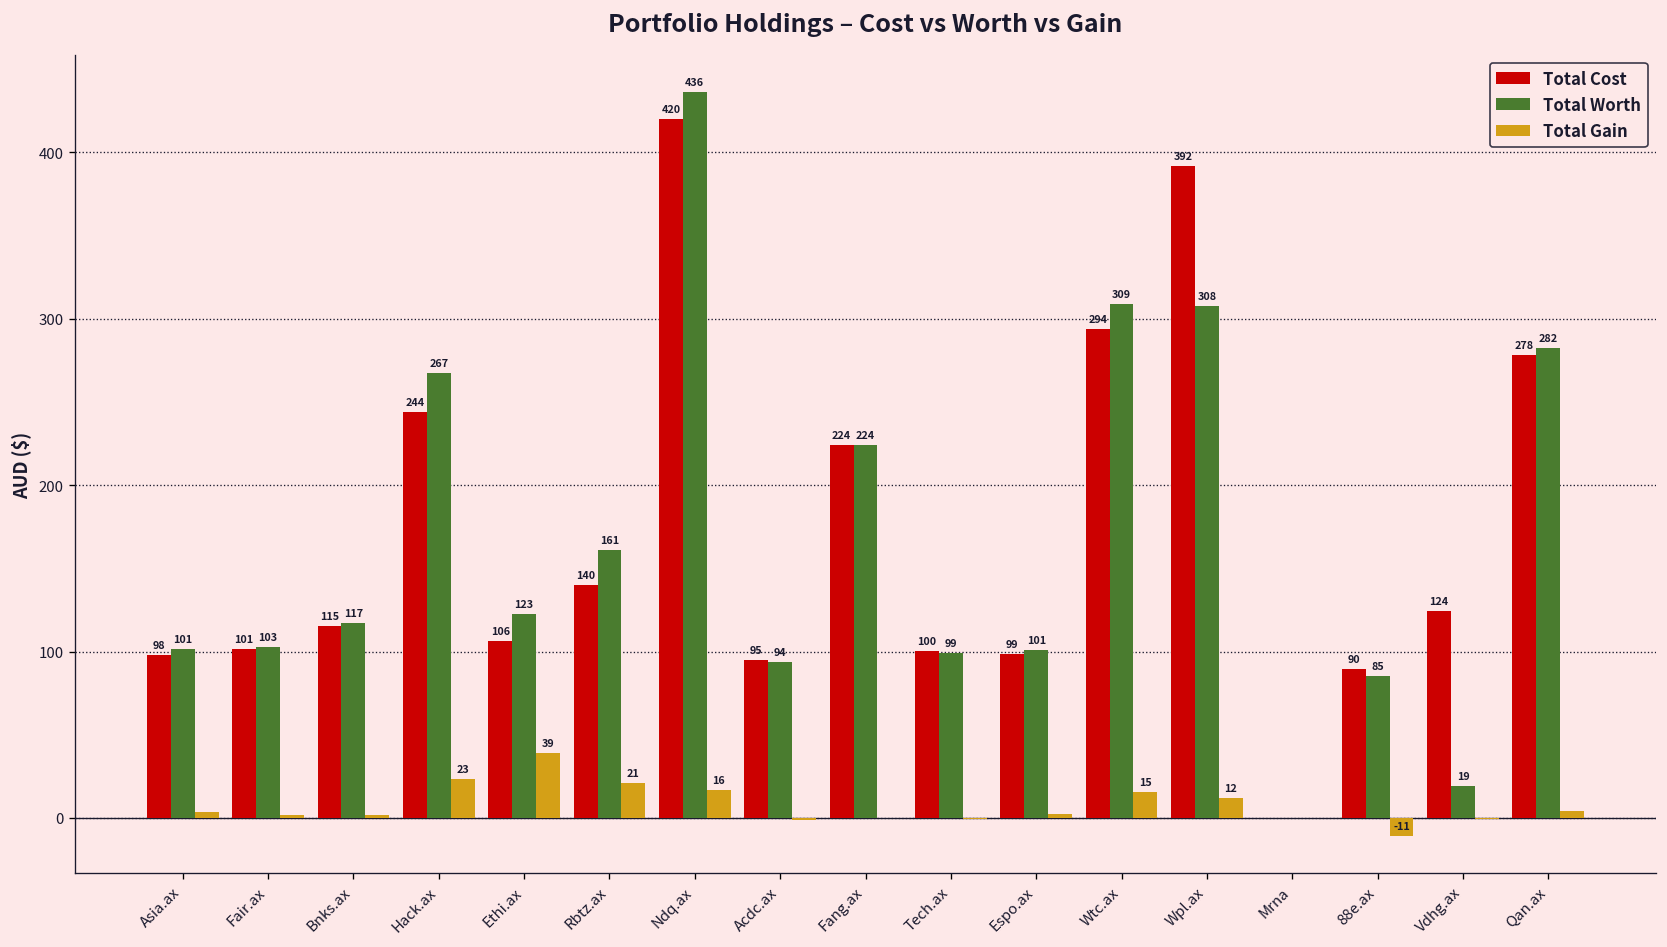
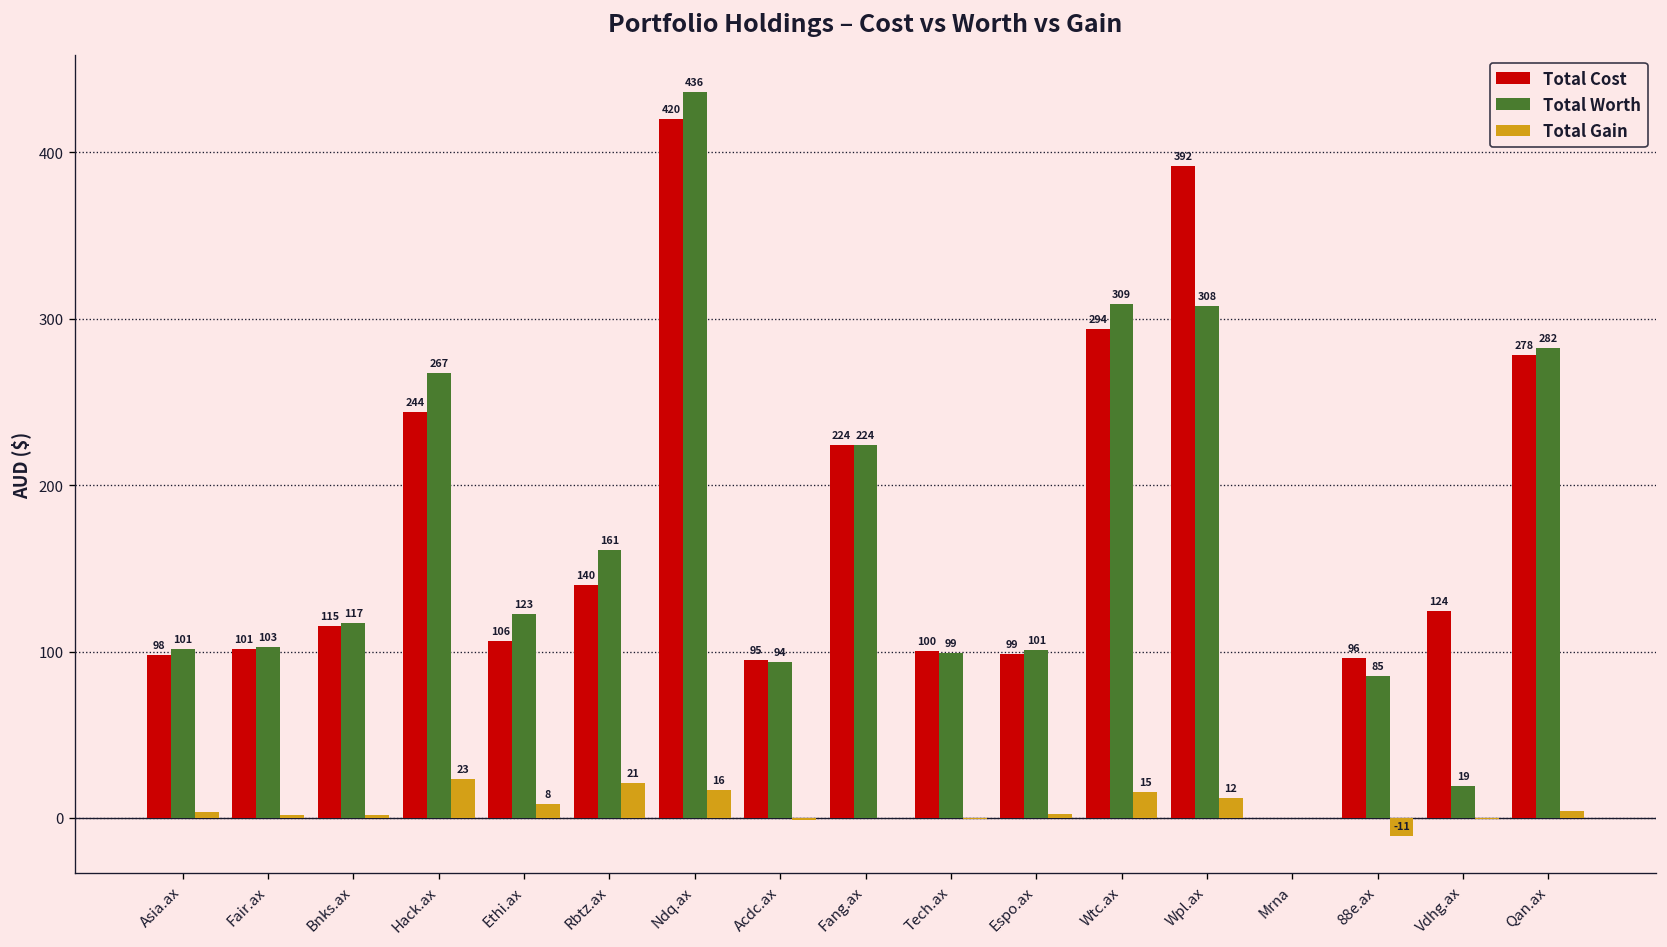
  {
    "Total Cost": {
      "Asia.ax": 98,
      "Fair.ax": 101,
      "Bnks.ax": 115,
      "Hack.ax": 244,
      "Ethi.ax": 106,
      "Rbtz.ax": 140,
      "Ndq.ax": 420,
      "Acdc.ax": 95,
      "Fang.ax": 224,
      "Tech.ax": 100,
      "Espo.ax": 99,
      "Wtc.ax": 294,
      "Wpl.ax": 392,
-     "88e.ax": 90,
+     "88e.ax": 96,
      "Vdhg.ax": 124,
      "Qan.ax": 278
    },
    "Total Worth": {
      "Asia.ax": 101,
      "Fair.ax": 103,
      "Bnks.ax": 117,
      "Hack.ax": 267,
      "Ethi.ax": 123,
      "Rbtz.ax": 161,
      "Ndq.ax": 436,
      "Acdc.ax": 94,
      "Fang.ax": 224,
      "Tech.ax": 99,
      "Espo.ax": 101,
      "Wtc.ax": 309,
      "Wpl.ax": 308,
      "88e.ax": 85,
      "Vdhg.ax": 19,
      "Qan.ax": 282
    },
    "Total Gain": {
      "Hack.ax": 23,
-     "Ethi.ax": 39,
+     "Ethi.ax": 8,
      "Rbtz.ax": 21,
      "Ndq.ax": 16,
      "Wtc.ax": 15,
      "Wpl.ax": 12,
      "88e.ax": -11
    }
  }
